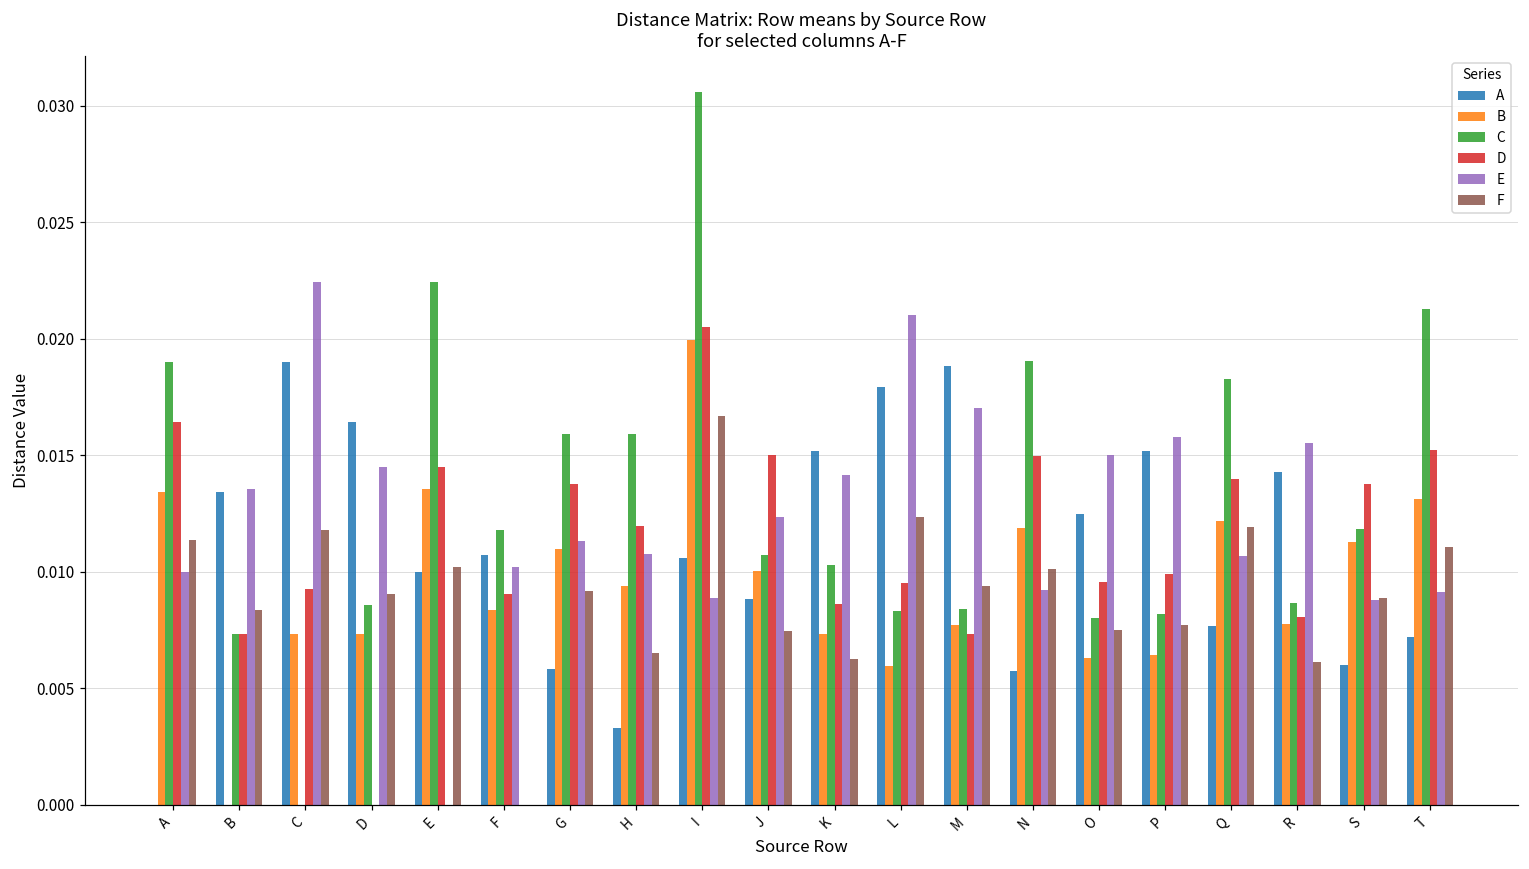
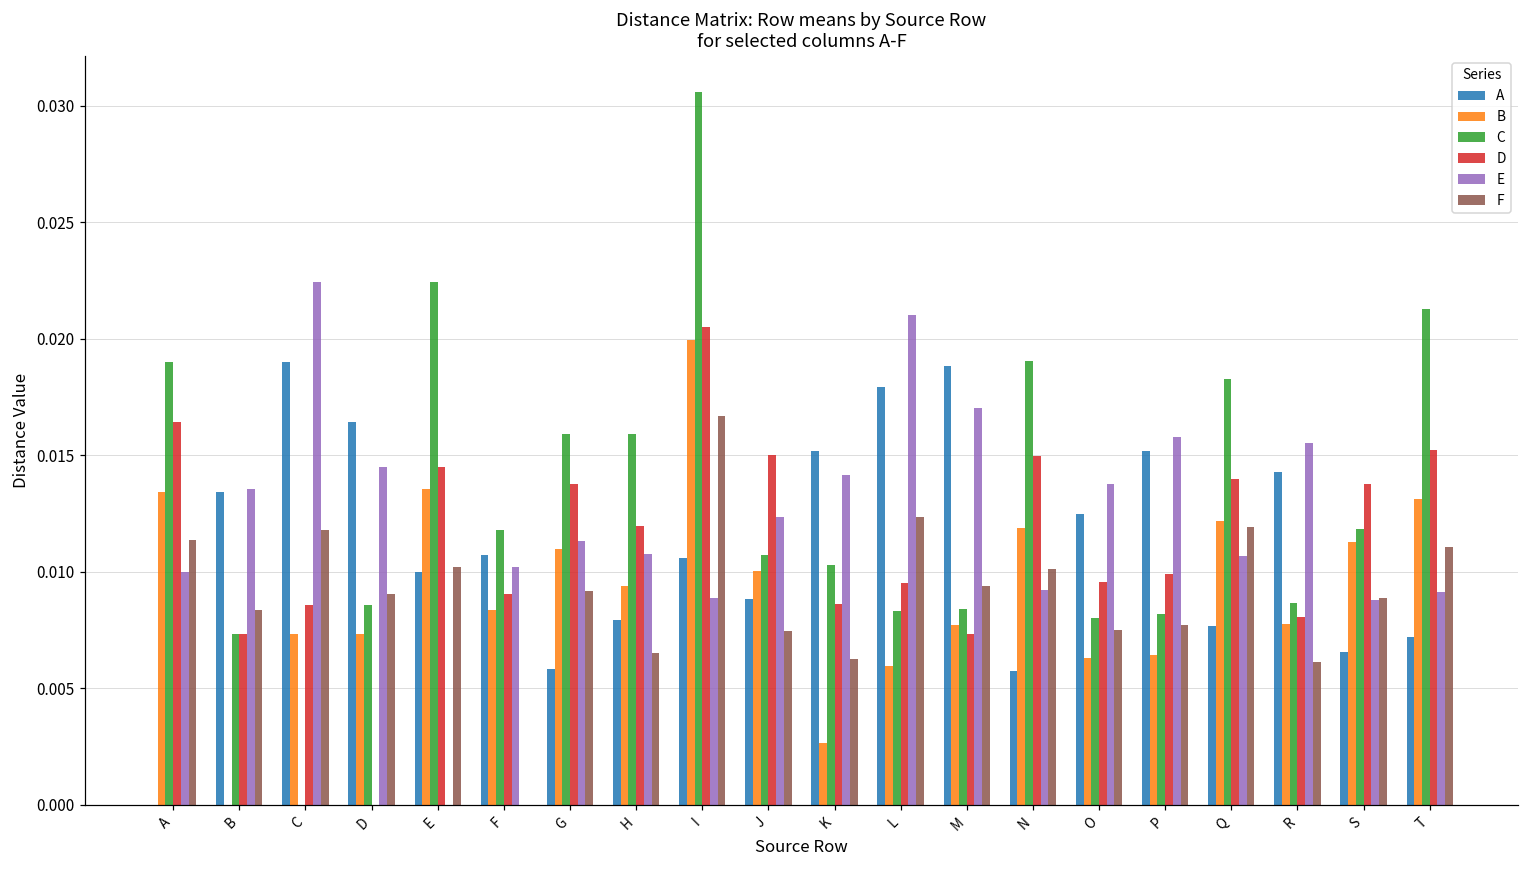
  {
    "A": {
      "A": 0.0000,
      "B": 0.0134,
      "C": 0.0190,
      "D": 0.0164,
      "E": 0.0100,
      "F": 0.0107,
      "G": 0.0058,
-     "H": 0.0033,
+     "H": 0.0079,
      "I": 0.0106,
      "J": 0.0088,
      "K": 0.0152,
      "L": 0.0179,
      "M": 0.0188,
      "N": 0.0057,
      "O": 0.0125,
      "P": 0.0152,
      "Q": 0.0077,
      "R": 0.0143,
-     "S": 0.0060,
+     "S": 0.0066,
      "T": 0.0072
    },
    "B": {
      "A": 0.0134,
      "B": 0.0000,
      "C": 0.0073,
      "D": 0.0073,
      "E": 0.0135,
      "F": 0.0084,
      "G": 0.0110,
      "H": 0.0094,
      "I": 0.0199,
      "J": 0.0100,
-     "K": 0.0073,
+     "K": 0.0026,
      "L": 0.0059,
      "M": 0.0077,
      "N": 0.0119,
      "O": 0.0063,
      "P": 0.0064,
      "Q": 0.0122,
      "R": 0.0077,
      "S": 0.0113,
      "T": 0.0131
    },
    "C": {
      "A": 0.0190,
      "B": 0.0073,
      "C": 0.0000,
      "D": 0.0086,
      "E": 0.0224,
      "F": 0.0118,
      "G": 0.0159,
      "H": 0.0159,
      "I": 0.0306,
      "J": 0.0107,
      "K": 0.0103,
      "L": 0.0083,
      "M": 0.0084,
      "N": 0.0190,
      "O": 0.0080,
      "P": 0.0082,
      "Q": 0.0183,
      "R": 0.0087,
      "S": 0.0118,
      "T": 0.0213
    },
    "D": {
      "A": 0.0164,
      "B": 0.0073,
-     "C": 0.0093,
+     "C": 0.0086,
      "D": 0.0000,
      "E": 0.0145,
      "F": 0.0091,
      "G": 0.0138,
      "H": 0.0120,
      "I": 0.0205,
      "J": 0.0150,
      "K": 0.0086,
      "L": 0.0095,
      "M": 0.0073,
      "N": 0.0150,
      "O": 0.0095,
      "P": 0.0099,
      "Q": 0.0140,
      "R": 0.0080,
      "S": 0.0138,
      "T": 0.0152
    },
    "E": {
      "A": 0.0100,
      "B": 0.0135,
      "C": 0.0224,
      "D": 0.0145,
      "E": 0.0000,
      "F": 0.0102,
      "G": 0.0113,
      "H": 0.0107,
      "I": 0.0089,
      "J": 0.0123,
      "K": 0.0142,
      "L": 0.0210,
      "M": 0.0170,
      "N": 0.0092,
-     "O": 0.0150,
+     "O": 0.0138,
      "P": 0.0158,
      "Q": 0.0107,
      "R": 0.0155,
      "S": 0.0088,
      "T": 0.0091
    },
    "F": {
      "A": 0.0113,
      "B": 0.0084,
      "C": 0.0118,
      "D": 0.0091,
      "E": 0.0102,
      "F": 0.0000,
      "G": 0.0092,
      "H": 0.0065,
      "I": 0.0167,
      "J": 0.0074,
      "K": 0.0062,
      "L": 0.0123,
      "M": 0.0094,
      "N": 0.0101,
      "O": 0.0075,
      "P": 0.0077,
      "Q": 0.0119,
      "R": 0.0061,
      "S": 0.0088,
      "T": 0.0111
    }
  }
